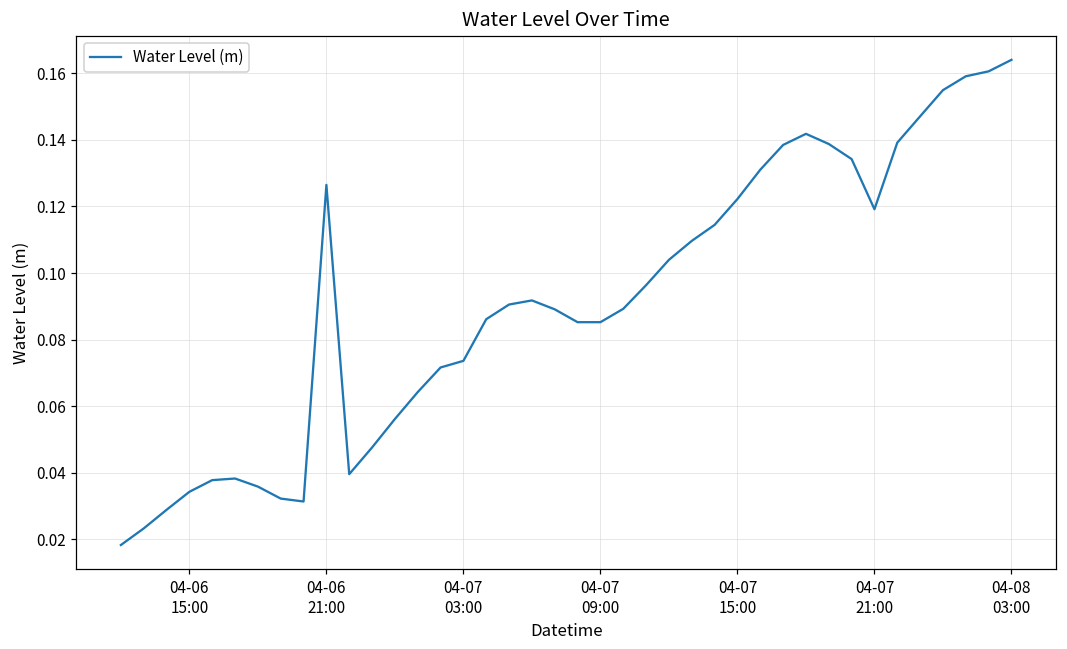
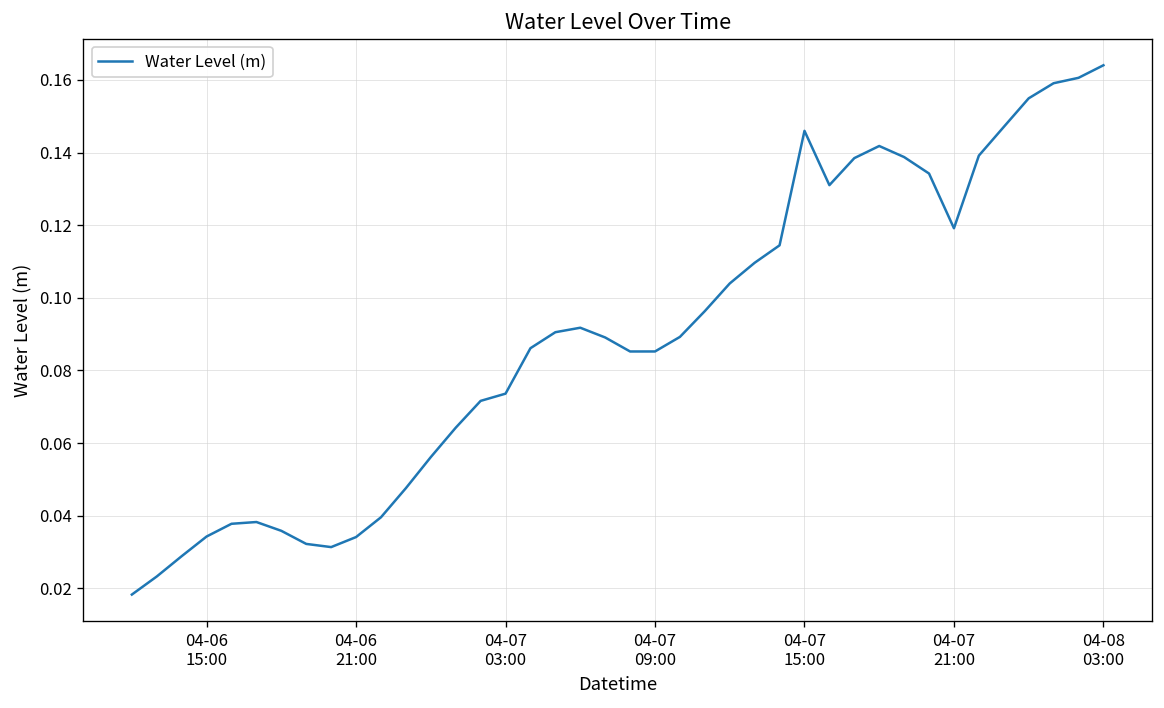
  {
    "04-06 15:00": 0.034,
-   "04-06 21:00": 0.126,
+   "04-06 21:00": 0.034,
    "04-07 03:00": 0.074,
    "04-07 09:00": 0.085,
-   "04-07 15:00": 0.122,
+   "04-07 15:00": 0.146,
    "04-07 21:00": 0.119,
    "04-08 03:00": 0.164
  }
